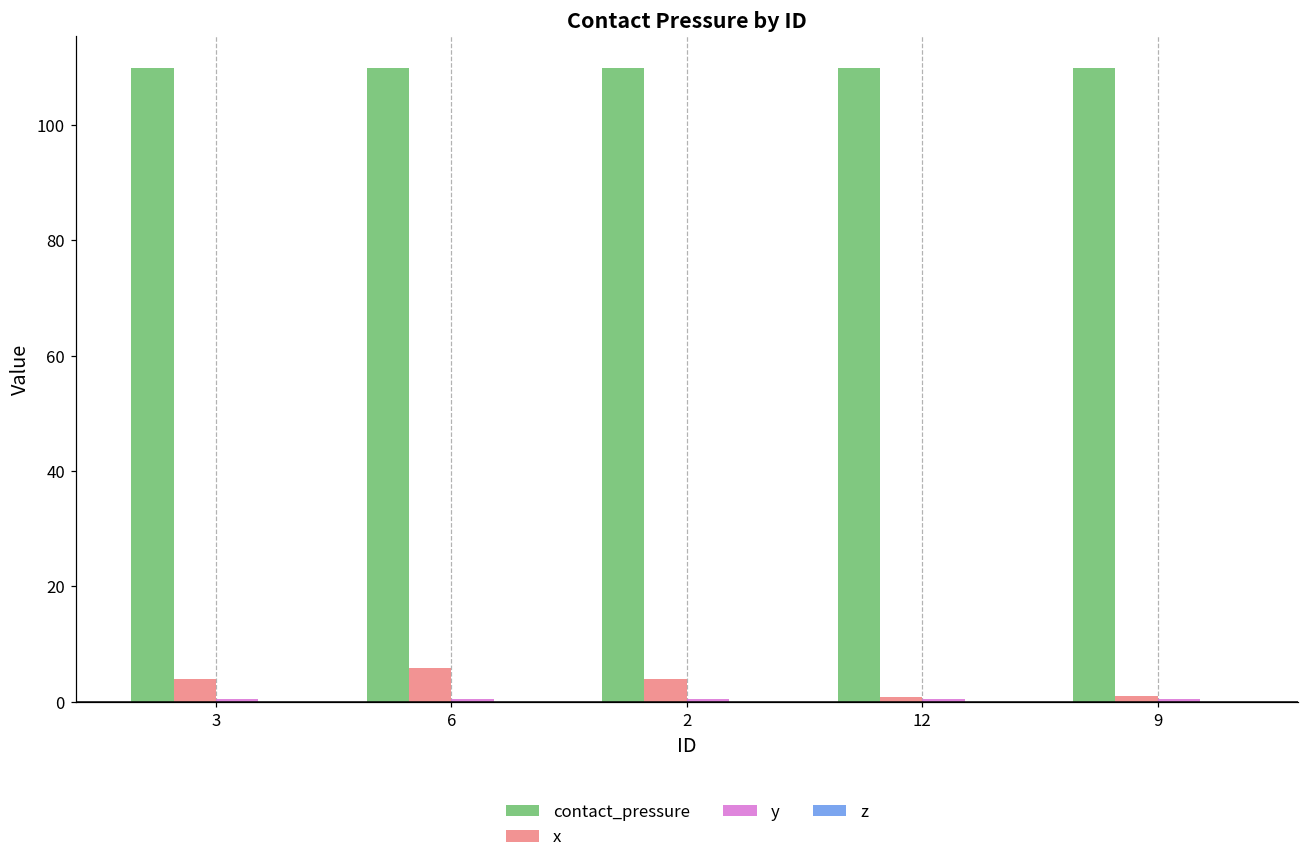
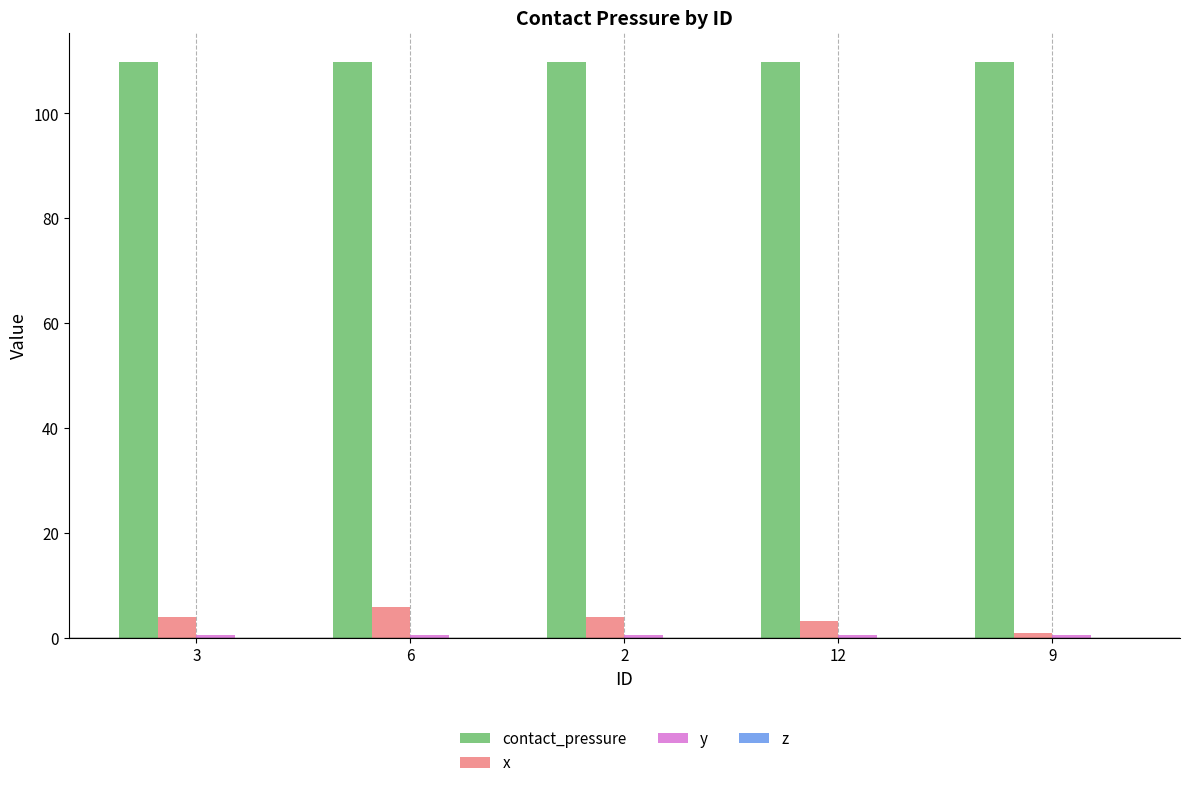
  {
    "contact_pressure": {
      "3": 110,
      "6": 110,
      "2": 110,
      "12": 110,
      "9": 110
    },
    "x": {
      "3": 4,
      "6": 6,
      "2": 4,
-     "12": 1,
+     "12": 3,
      "9": 1
    },
    "y": {
      "3": 1,
      "6": 1,
      "2": 1,
      "12": 1,
      "9": 1
    },
    "z": {
      "3": 0,
      "6": 0,
      "2": 0,
      "12": 0,
      "9": 0
    }
  }
